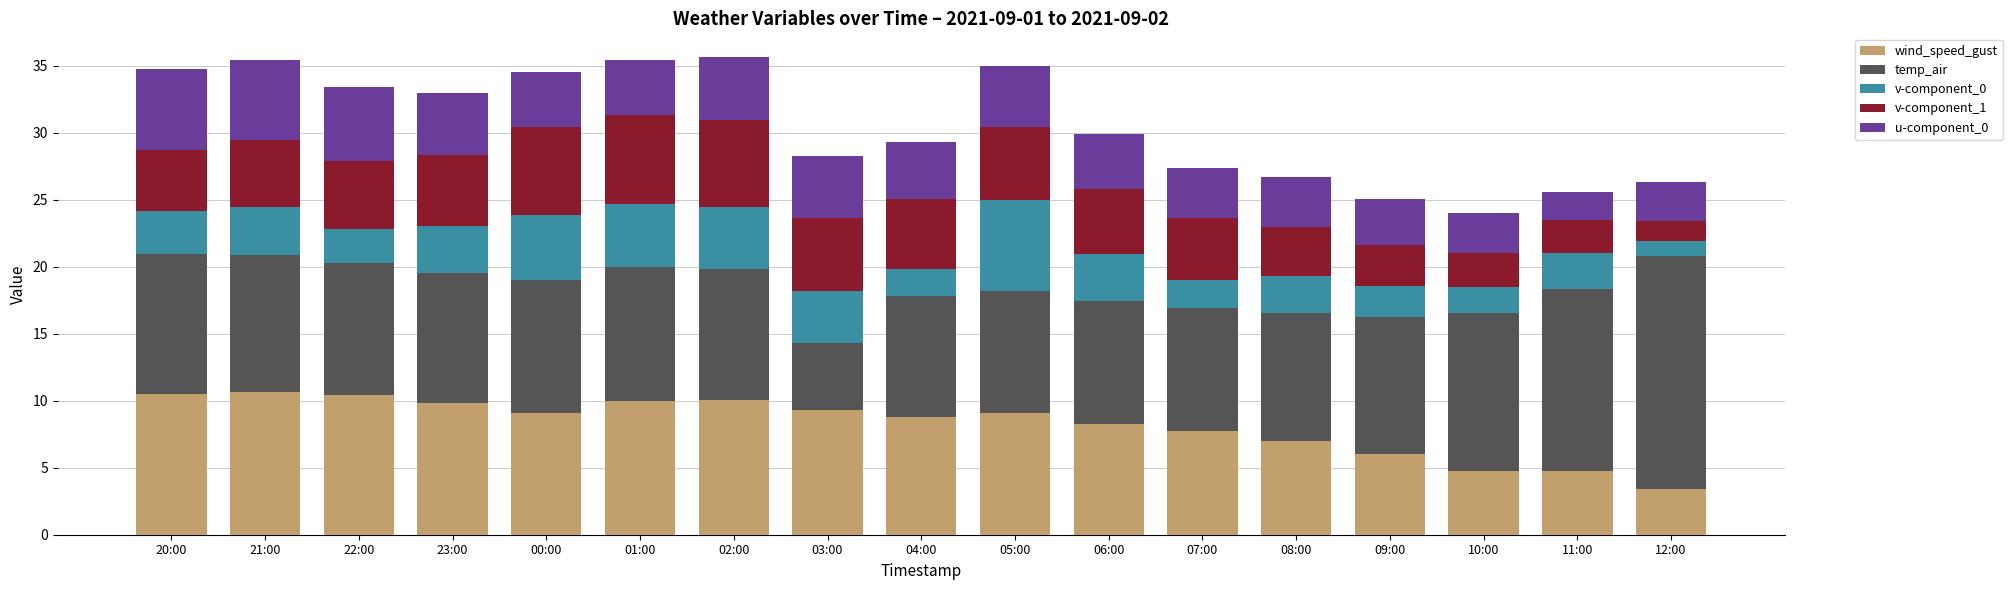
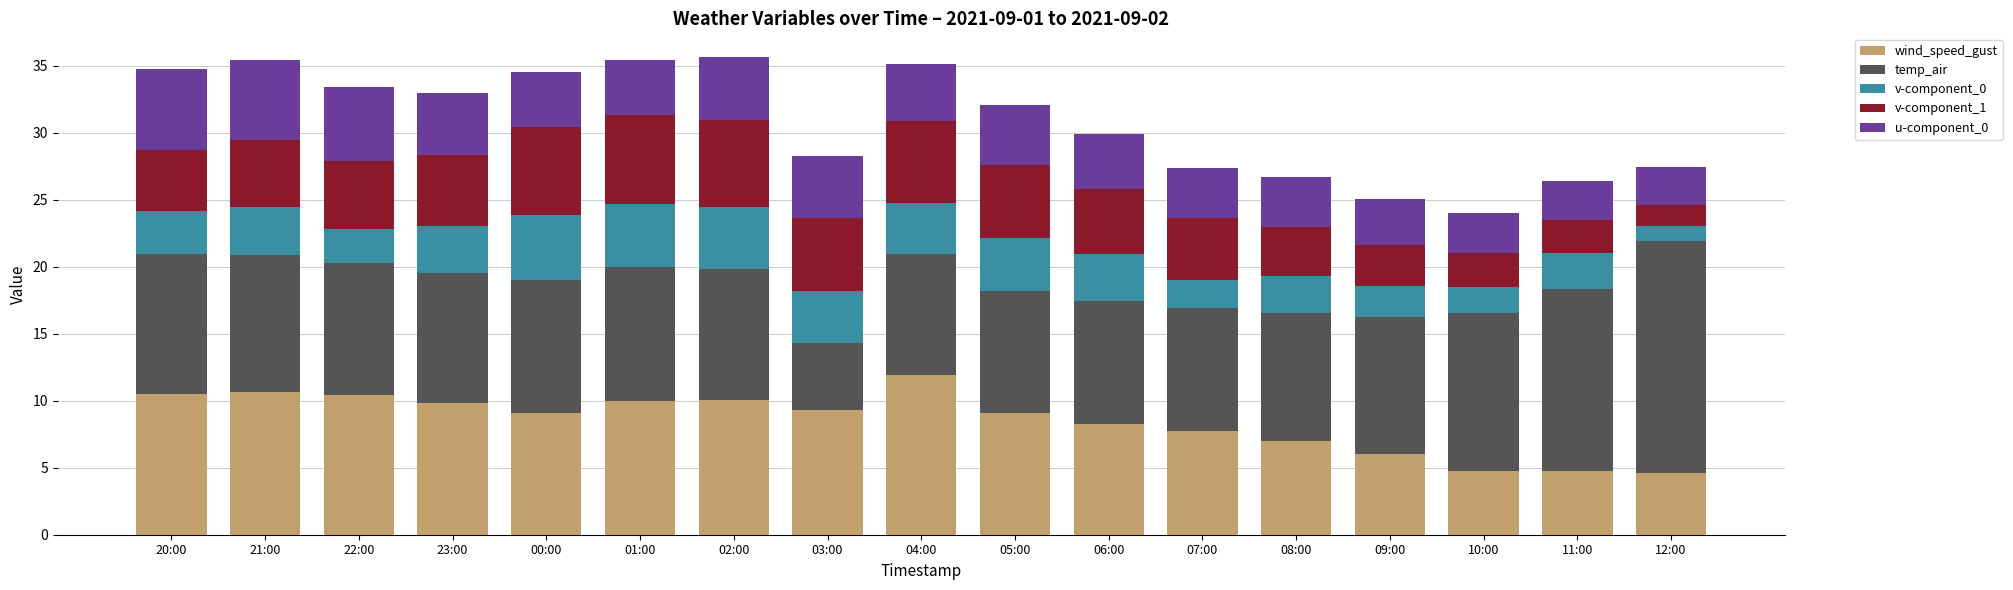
  {
    "wind_speed_gust": {
      "20:00": 10.5,
      "21:00": 10.6,
      "22:00": 10.5,
      "23:00": 9.8,
      "00:00": 9.1,
      "01:00": 9.9,
      "02:00": 10.1,
      "03:00": 9.3,
-     "04:00": 8.8,
+     "04:00": 11.9,
      "05:00": 9.0,
      "06:00": 8.3,
      "07:00": 7.7,
      "08:00": 7.0,
      "09:00": 6.1,
      "10:00": 4.7,
      "11:00": 4.8,
-     "12:00": 3.4
+     "12:00": 4.6
    },
    "temp_air": {
      "20:00": 10.5,
      "21:00": 10.3,
      "22:00": 9.8,
      "23:00": 9.7,
      "00:00": 10.0,
      "01:00": 10.0,
      "02:00": 9.7,
      "03:00": 5.0,
      "04:00": 9.0,
      "05:00": 9.1,
      "06:00": 9.2,
      "07:00": 9.2,
      "08:00": 9.6,
      "09:00": 10.2,
      "10:00": 11.8,
      "11:00": 13.5,
      "12:00": 17.3
    },
    "v-component_0": {
      "20:00": 3.2,
      "21:00": 3.5,
      "22:00": 2.5,
      "23:00": 3.6,
      "00:00": 4.8,
      "01:00": 4.7,
      "02:00": 4.7,
      "03:00": 3.9,
-     "04:00": 2.0,
-     "05:00": 6.8,
+     "04:00": 3.8,
+     "05:00": 3.9,
      "06:00": 3.5,
      "07:00": 2.1,
      "08:00": 2.8,
      "09:00": 2.3,
      "10:00": 2.0,
      "11:00": 2.7,
      "12:00": 1.1
    },
    "v-component_1": {
      "20:00": 4.5,
      "21:00": 5.0,
      "22:00": 5.1,
      "23:00": 5.3,
      "00:00": 6.6,
      "01:00": 6.6,
      "02:00": 6.5,
      "03:00": 5.4,
-     "04:00": 5.3,
+     "04:00": 6.1,
      "05:00": 5.5,
      "06:00": 4.8,
      "07:00": 4.6,
      "08:00": 3.7,
      "09:00": 3.0,
      "10:00": 2.5,
      "11:00": 2.5,
      "12:00": 1.5
    },
    "u-component_0": {
      "20:00": 6.0,
      "21:00": 6.0,
      "22:00": 5.5,
      "23:00": 4.6,
      "00:00": 4.1,
      "01:00": 4.2,
      "02:00": 4.7,
      "03:00": 4.7,
      "04:00": 4.2,
      "05:00": 4.5,
      "06:00": 4.1,
      "07:00": 3.7,
      "08:00": 3.7,
      "09:00": 3.5,
      "10:00": 2.9,
-     "11:00": 2.1,
+     "11:00": 2.9,
      "12:00": 2.9
    }
  }
